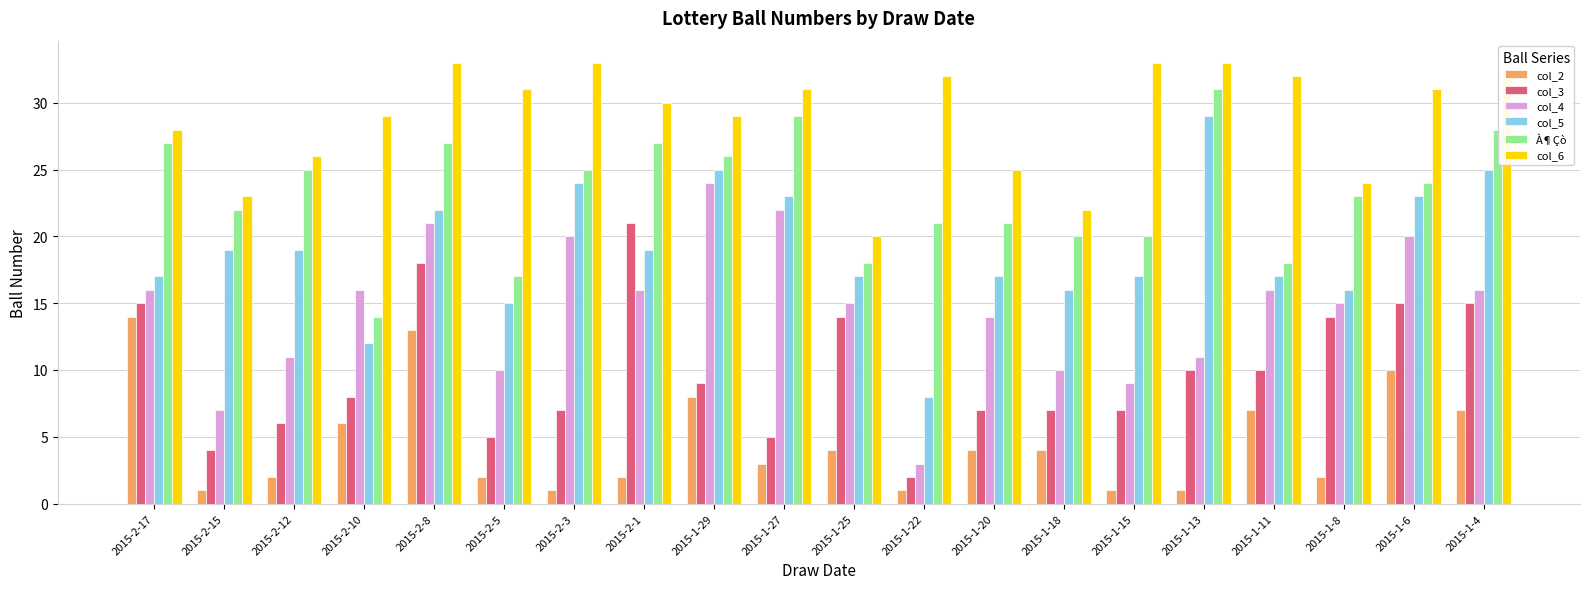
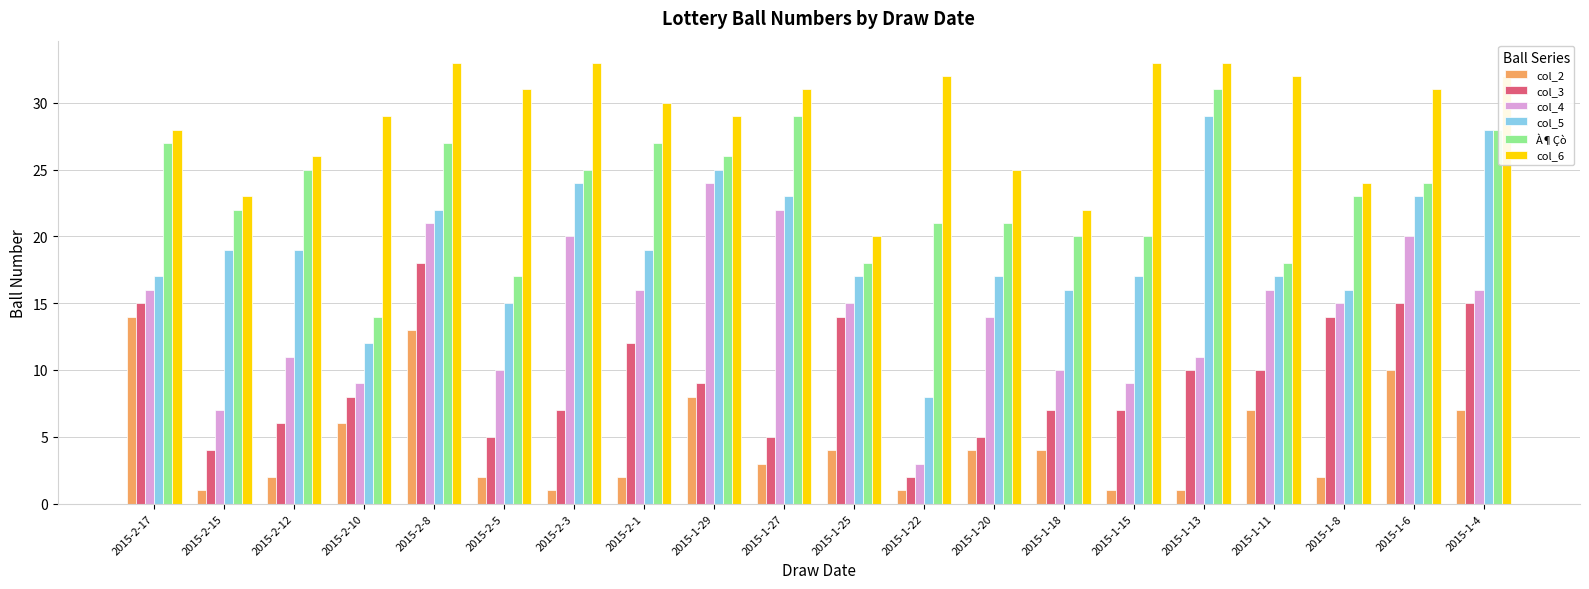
  {
    "col_2": {
      "2015-2-17": 14,
      "2015-2-15": 1,
      "2015-2-12": 2,
      "2015-2-10": 6,
      "2015-2-8": 13,
      "2015-2-5": 2,
      "2015-2-3": 1,
      "2015-2-1": 2,
      "2015-1-29": 8,
      "2015-1-27": 3,
      "2015-1-25": 4,
      "2015-1-22": 1,
      "2015-1-20": 4,
      "2015-1-18": 4,
      "2015-1-15": 1,
      "2015-1-13": 1,
      "2015-1-11": 7,
      "2015-1-8": 2,
      "2015-1-6": 10,
      "2015-1-4": 7
    },
    "col_3": {
      "2015-2-17": 15,
      "2015-2-15": 4,
      "2015-2-12": 6,
      "2015-2-10": 8,
      "2015-2-8": 18,
      "2015-2-5": 5,
      "2015-2-3": 7,
-     "2015-2-1": 21,
+     "2015-2-1": 12,
      "2015-1-29": 9,
      "2015-1-27": 5,
      "2015-1-25": 14,
      "2015-1-22": 2,
-     "2015-1-20": 7,
+     "2015-1-20": 5,
      "2015-1-18": 7,
      "2015-1-15": 7,
      "2015-1-13": 10,
      "2015-1-11": 10,
      "2015-1-8": 14,
      "2015-1-6": 15,
      "2015-1-4": 15
    },
    "col_4": {
      "2015-2-17": 16,
      "2015-2-15": 7,
      "2015-2-12": 11,
-     "2015-2-10": 16,
+     "2015-2-10": 9,
      "2015-2-8": 21,
      "2015-2-5": 10,
      "2015-2-3": 20,
      "2015-2-1": 16,
      "2015-1-29": 24,
      "2015-1-27": 22,
      "2015-1-25": 15,
      "2015-1-22": 3,
      "2015-1-20": 14,
      "2015-1-18": 10,
      "2015-1-15": 9,
      "2015-1-13": 11,
      "2015-1-11": 16,
      "2015-1-8": 15,
      "2015-1-6": 20,
      "2015-1-4": 16
    },
    "col_5": {
      "2015-2-17": 17,
      "2015-2-15": 19,
      "2015-2-12": 19,
      "2015-2-10": 12,
      "2015-2-8": 22,
      "2015-2-5": 15,
      "2015-2-3": 24,
      "2015-2-1": 19,
      "2015-1-29": 25,
      "2015-1-27": 23,
      "2015-1-25": 17,
      "2015-1-22": 8,
      "2015-1-20": 17,
      "2015-1-18": 16,
      "2015-1-15": 17,
      "2015-1-13": 29,
      "2015-1-11": 17,
      "2015-1-8": 16,
      "2015-1-6": 23,
-     "2015-1-4": 25
+     "2015-1-4": 28
    },
    "À¶Çò": {
      "2015-2-17": 27,
      "2015-2-15": 22,
      "2015-2-12": 25,
      "2015-2-10": 14,
      "2015-2-8": 27,
      "2015-2-5": 17,
      "2015-2-3": 25,
      "2015-2-1": 27,
      "2015-1-29": 26,
      "2015-1-27": 29,
      "2015-1-25": 18,
      "2015-1-22": 21,
      "2015-1-20": 21,
      "2015-1-18": 20,
      "2015-1-15": 20,
      "2015-1-13": 31,
      "2015-1-11": 18,
      "2015-1-8": 23,
      "2015-1-6": 24,
      "2015-1-4": 28
    },
    "col_6": {
      "2015-2-17": 28,
      "2015-2-15": 23,
      "2015-2-12": 26,
      "2015-2-10": 29,
      "2015-2-8": 33,
      "2015-2-5": 31,
      "2015-2-3": 33,
      "2015-2-1": 30,
      "2015-1-29": 29,
      "2015-1-27": 31,
      "2015-1-25": 20,
      "2015-1-22": 32,
      "2015-1-20": 25,
      "2015-1-18": 22,
      "2015-1-15": 33,
      "2015-1-13": 33,
      "2015-1-11": 32,
      "2015-1-8": 24,
      "2015-1-6": 31
    }
  }
